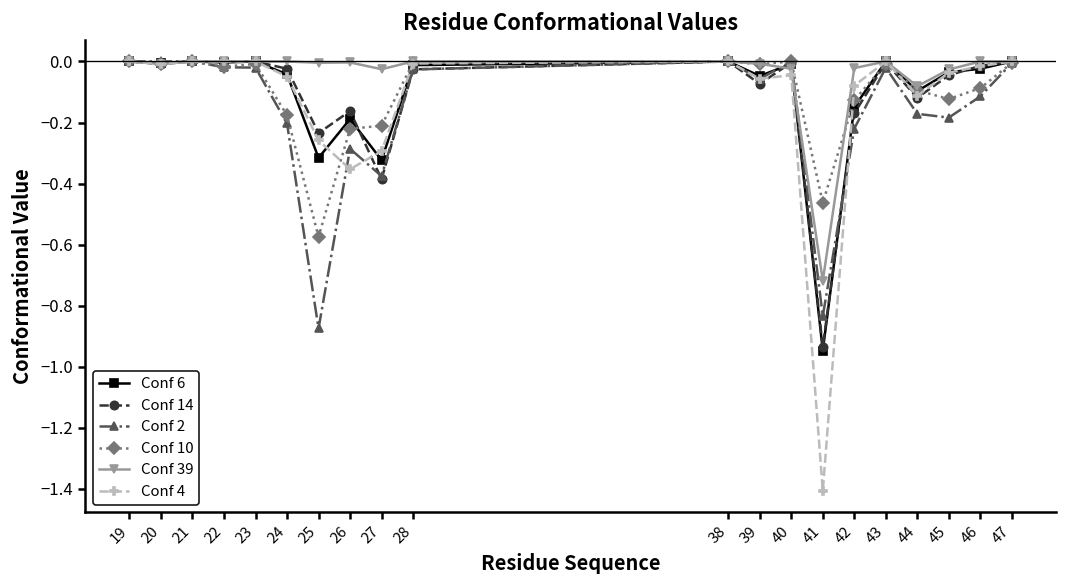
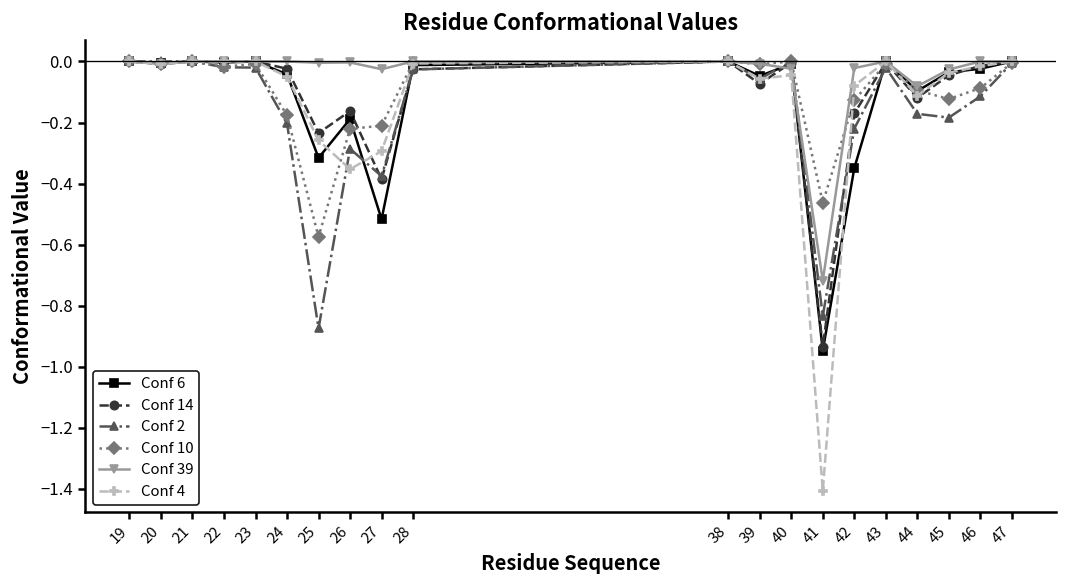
  {
    "Conf 6": {
      "25": -0.32,
      "26": -0.19,
-     "27": -0.32,
+     "27": -0.52,
      "41": -0.95,
-     "42": -0.15
+     "42": -0.35
    }
  }
